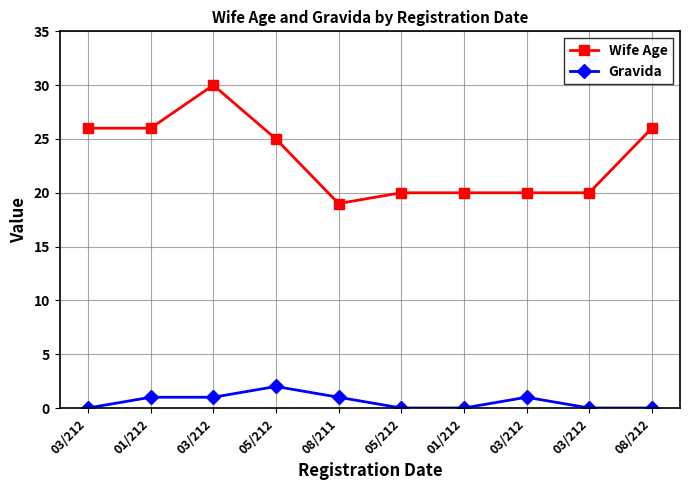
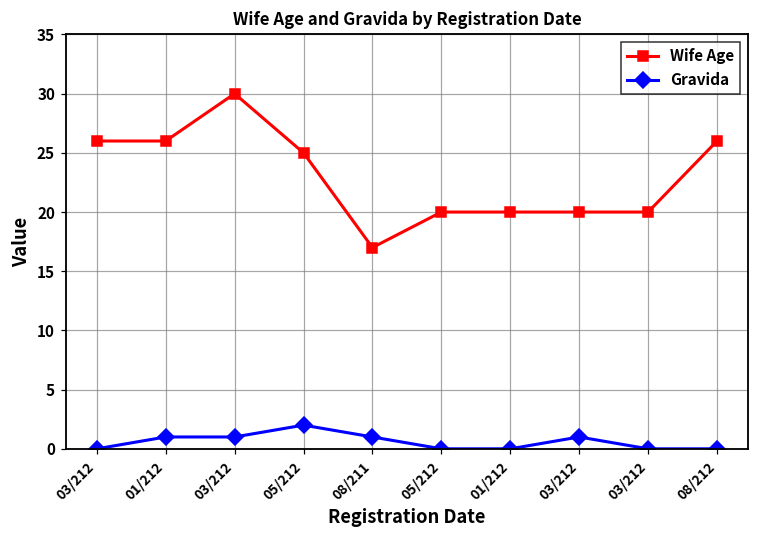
  {
    "Wife Age": {
-     "08/211": 19,
+     "08/211": 17,
      "08/212": 26
    },
    "Gravida": {
      "08/211": 1,
      "08/212": 0
    }
  }
